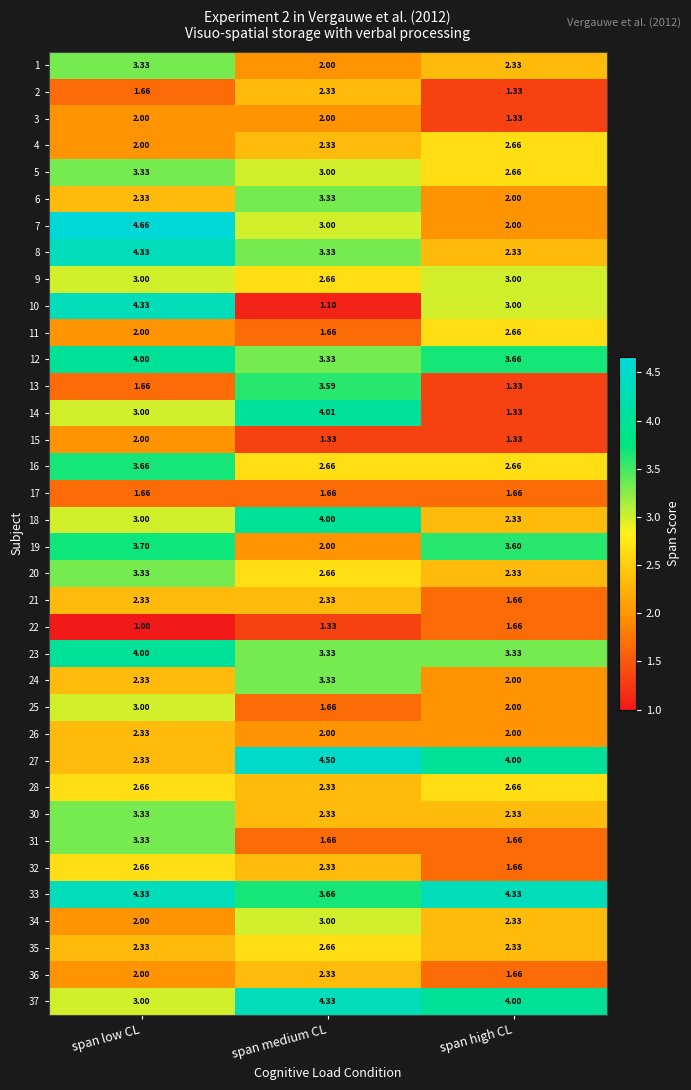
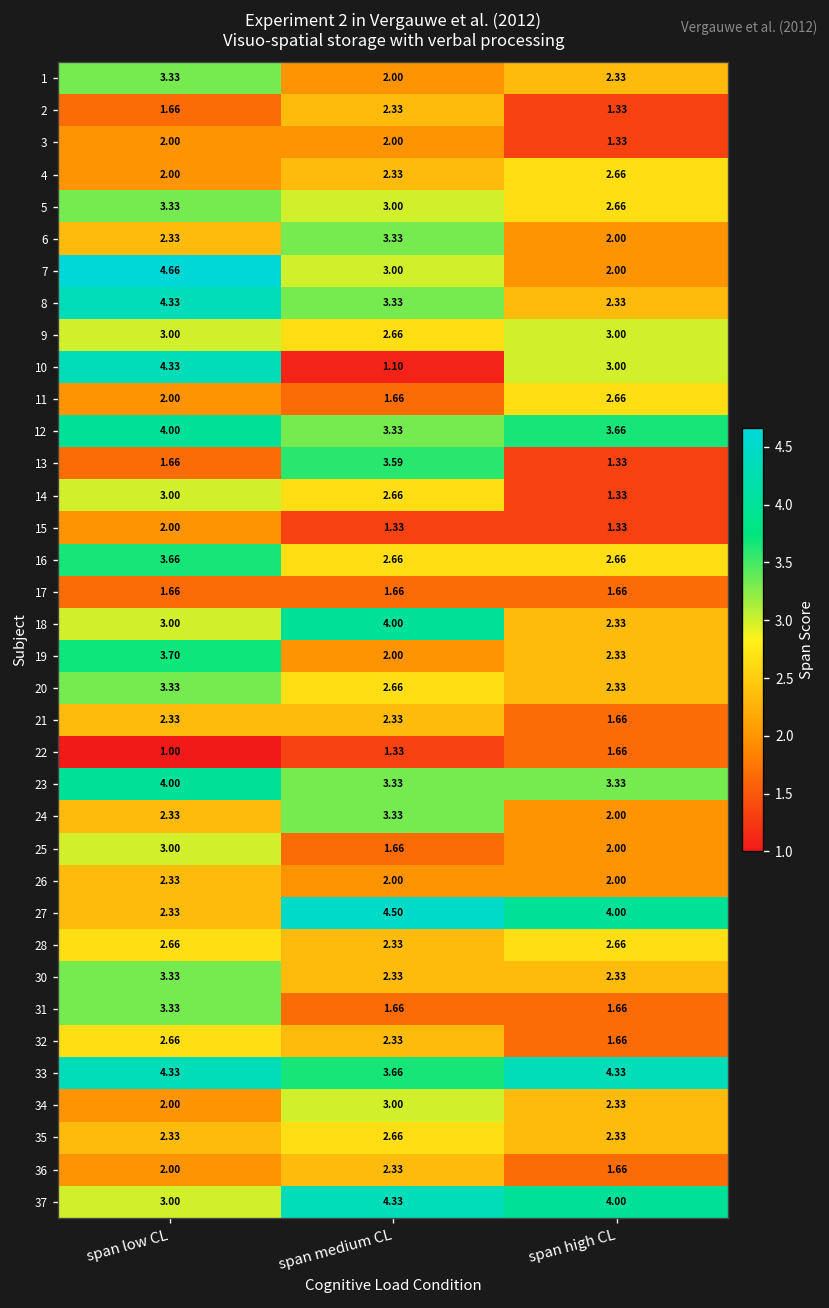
  {
    "1": {
      "span low CL": 3.33,
      "span medium CL": 2.00,
      "span high CL": 2.33
    },
    "2": {
      "span low CL": 1.66,
      "span medium CL": 2.33,
      "span high CL": 1.33
    },
    "3": {
      "span low CL": 2.00,
      "span medium CL": 2.00,
      "span high CL": 1.33
    },
    "4": {
      "span low CL": 2.00,
      "span medium CL": 2.33,
      "span high CL": 2.66
    },
    "5": {
      "span low CL": 3.33,
      "span medium CL": 3.00,
      "span high CL": 2.66
    },
    "6": {
      "span low CL": 2.33,
      "span medium CL": 3.33,
      "span high CL": 2.00
    },
    "7": {
      "span low CL": 4.66,
      "span medium CL": 3.00,
      "span high CL": 2.00
    },
    "8": {
      "span low CL": 4.33,
      "span medium CL": 3.33,
      "span high CL": 2.33
    },
    "9": {
      "span low CL": 3.00,
      "span medium CL": 2.66,
      "span high CL": 3.00
    },
    "10": {
      "span low CL": 4.33,
      "span medium CL": 1.10,
      "span high CL": 3.00
    },
    "11": {
      "span low CL": 2.00,
      "span medium CL": 1.66,
      "span high CL": 2.66
    },
    "12": {
      "span low CL": 4.00,
      "span medium CL": 3.33,
      "span high CL": 3.66
    },
    "13": {
      "span low CL": 1.66,
      "span medium CL": 3.59,
      "span high CL": 1.33
    },
    "14": {
      "span low CL": 3.00,
-     "span medium CL": 4.01,
+     "span medium CL": 2.66,
      "span high CL": 1.33
    },
    "15": {
      "span low CL": 2.00,
      "span medium CL": 1.33,
      "span high CL": 1.33
    },
    "16": {
      "span low CL": 3.66,
      "span medium CL": 2.66,
      "span high CL": 2.66
    },
    "17": {
      "span low CL": 1.66,
      "span medium CL": 1.66,
      "span high CL": 1.66
    },
    "18": {
      "span low CL": 3.00,
      "span medium CL": 4.00,
      "span high CL": 2.33
    },
    "19": {
      "span low CL": 3.70,
      "span medium CL": 2.00,
-     "span high CL": 3.60
+     "span high CL": 2.33
    },
    "20": {
      "span low CL": 3.33,
      "span medium CL": 2.66,
      "span high CL": 2.33
    },
    "21": {
      "span low CL": 2.33,
      "span medium CL": 2.33,
      "span high CL": 1.66
    },
    "22": {
      "span low CL": 1.00,
      "span medium CL": 1.33,
      "span high CL": 1.66
    },
    "23": {
      "span low CL": 4.00,
      "span medium CL": 3.33,
      "span high CL": 3.33
    },
    "24": {
      "span low CL": 2.33,
      "span medium CL": 3.33,
      "span high CL": 2.00
    },
    "25": {
      "span low CL": 3.00,
      "span medium CL": 1.66,
      "span high CL": 2.00
    },
    "26": {
      "span low CL": 2.33,
      "span medium CL": 2.00,
      "span high CL": 2.00
    },
    "27": {
      "span low CL": 2.33,
      "span medium CL": 4.50,
      "span high CL": 4.00
    },
    "28": {
      "span low CL": 2.66,
      "span medium CL": 2.33,
      "span high CL": 2.66
    },
    "30": {
      "span low CL": 3.33,
      "span medium CL": 2.33,
      "span high CL": 2.33
    },
    "31": {
      "span low CL": 3.33,
      "span medium CL": 1.66,
      "span high CL": 1.66
    },
    "32": {
      "span low CL": 2.66,
      "span medium CL": 2.33,
      "span high CL": 1.66
    },
    "33": {
      "span low CL": 4.33,
      "span medium CL": 3.66,
      "span high CL": 4.33
    },
    "34": {
      "span low CL": 2.00,
      "span medium CL": 3.00,
      "span high CL": 2.33
    },
    "35": {
      "span low CL": 2.33,
      "span medium CL": 2.66,
      "span high CL": 2.33
    },
    "36": {
      "span low CL": 2.00,
      "span medium CL": 2.33,
      "span high CL": 1.66
    },
    "37": {
      "span low CL": 3.00,
      "span medium CL": 4.33,
      "span high CL": 4.00
    }
  }
